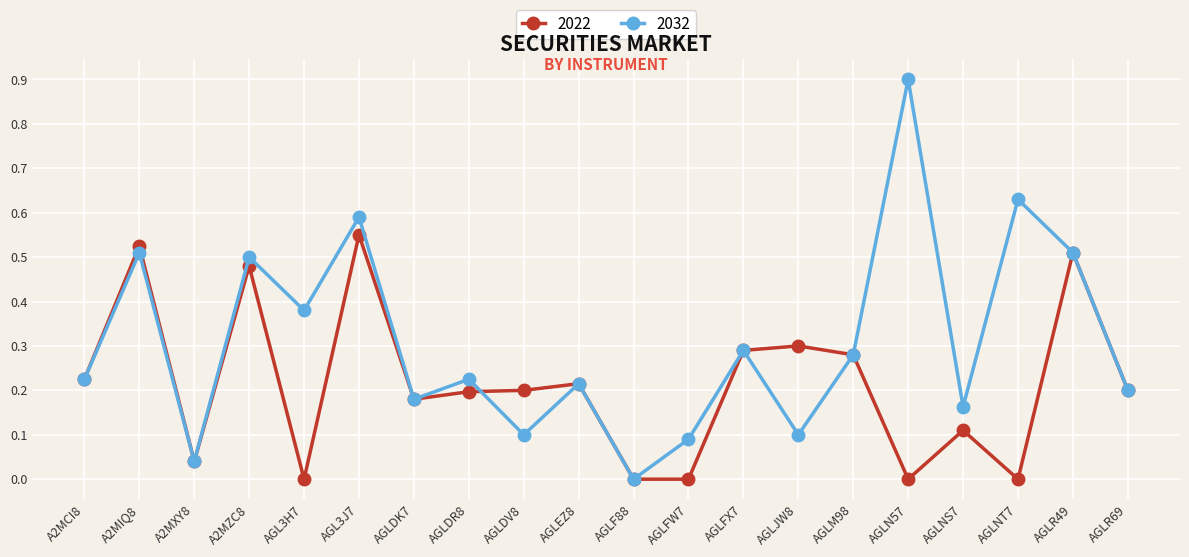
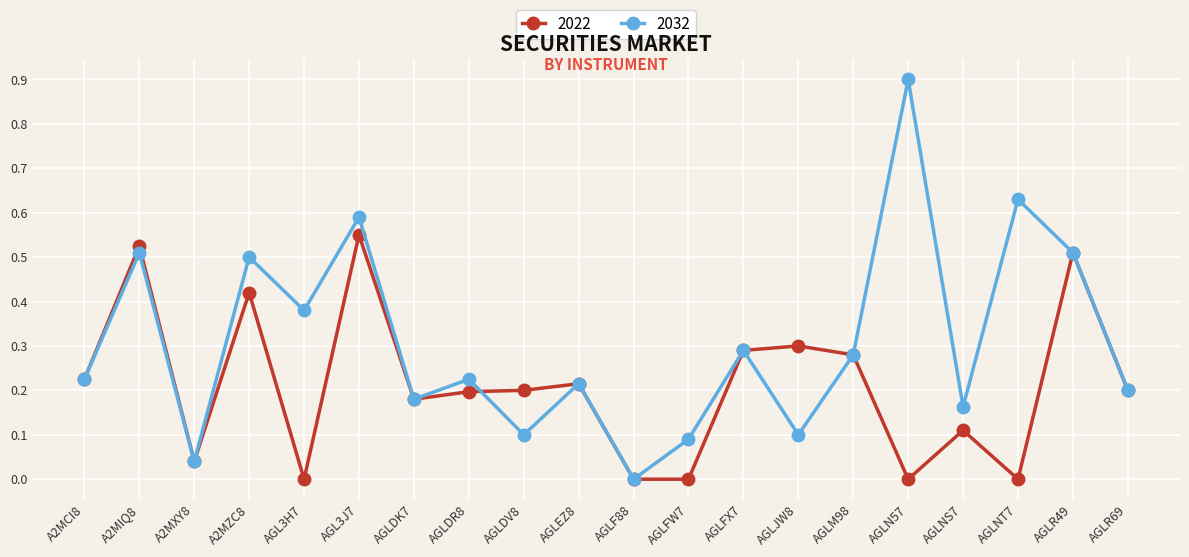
  {
    "2022": {
      "A2MIQ8": 0.53,
-     "A2MZC8": 0.48,
+     "A2MZC8": 0.42,
      "AGL3H7": 0.00,
      "AGL3J7": 0.55,
      "AGLDR8": 0.20,
      "AGLDV8": 0.20,
      "AGLFW7": 0.00,
      "AGLJW8": 0.30,
      "AGLN57": 0.00,
      "AGLNS7": 0.11,
      "AGLNT7": 0.00
    },
    "2032": {
      "A2MIQ8": 0.51,
      "A2MZC8": 0.50,
      "AGL3H7": 0.38,
      "AGL3J7": 0.59,
      "AGLDR8": 0.23,
      "AGLDV8": 0.10,
      "AGLFW7": 0.09,
      "AGLJW8": 0.10,
      "AGLN57": 0.90,
      "AGLNS7": 0.16,
      "AGLNT7": 0.63
    }
  }
